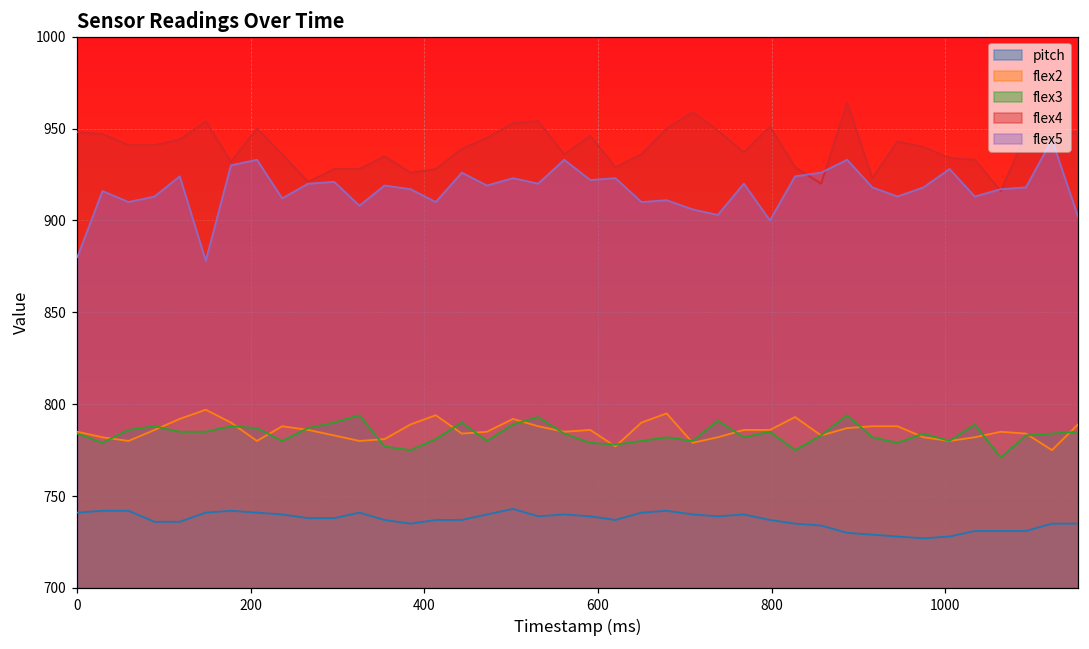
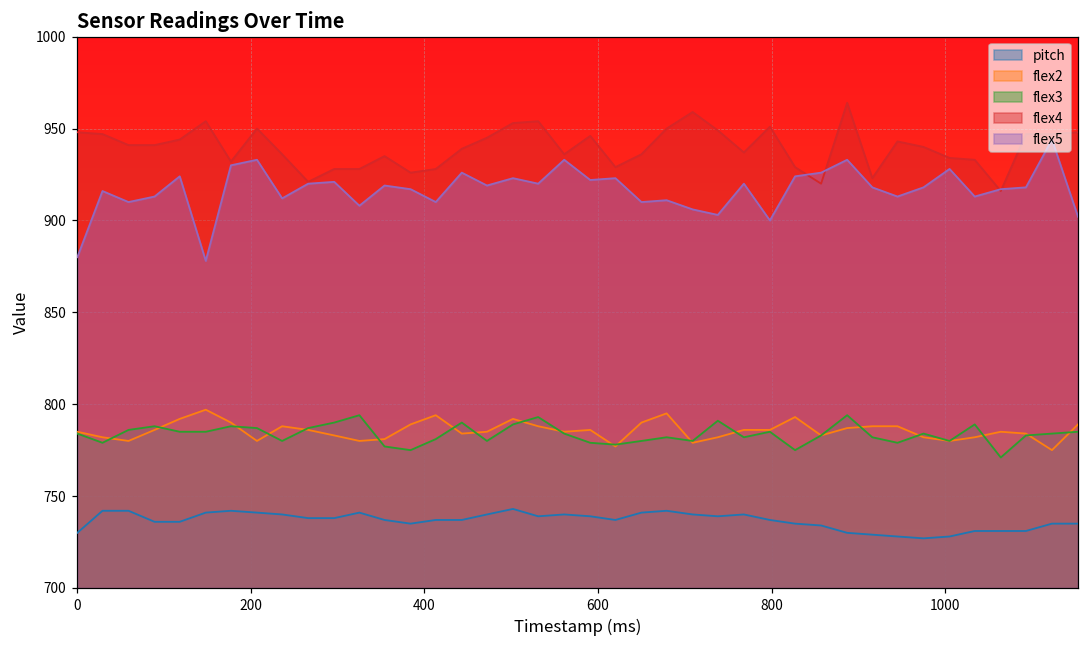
  {
    "pitch": {
-     "0": 741
+     "0": 730
    },
    "flex4": {
      "0": 948
    },
    "flex5": {
      "0": 880
    }
  }
